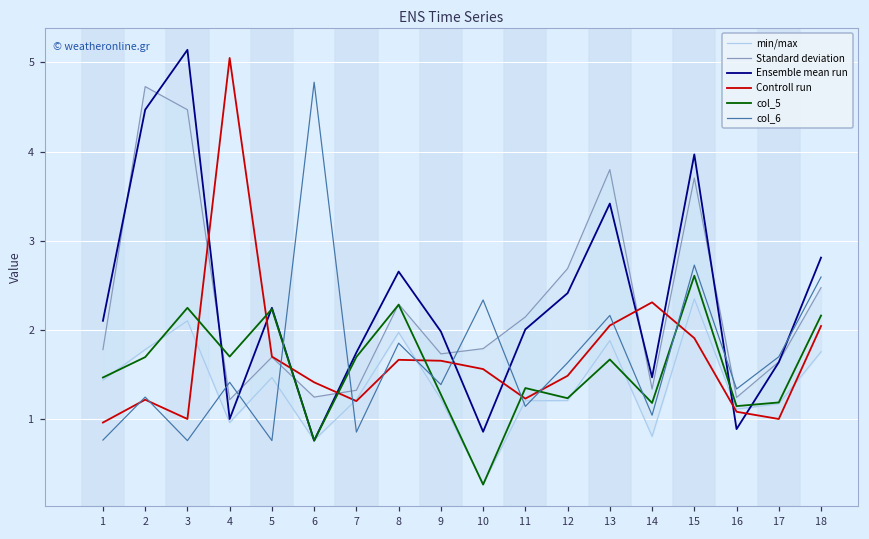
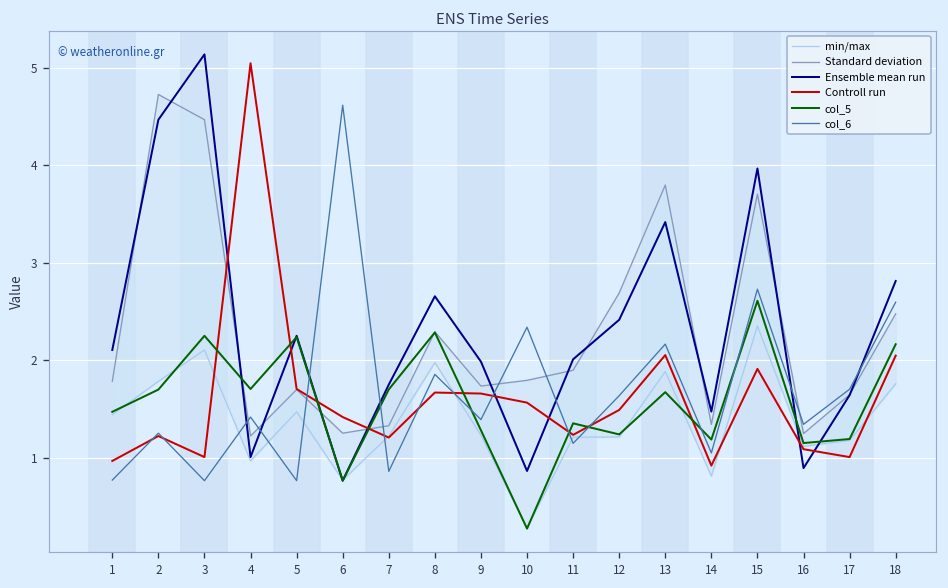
  {
    "min/max": {
      "2": 1.8,
      "3": 2.1,
      "4": 1.0,
      "5": 1.5,
      "8": 2.0,
      "9": 1.2,
      "13": 1.9,
      "14": 0.8,
      "15": 2.4,
      "18": 1.8
    },
    "Standard deviation": {
      "1": 1.8,
      "2": 4.7,
      "3": 4.5,
      "4": 1.2,
      "6": 1.3,
      "7": 1.3,
      "9": 1.7,
      "10": 1.8,
-     "11": 2.1,
+     "11": 1.9,
      "12": 2.7,
      "13": 3.8,
      "14": 1.3,
      "15": 3.7,
      "16": 1.2,
      "18": 2.5
    },
    "Ensemble mean run": {
      "1": 2.1,
      "2": 4.5,
      "3": 5.1,
      "4": 1.0,
      "7": 1.7,
      "8": 2.7,
      "9": 2.0,
      "10": 0.9,
      "11": 2.0,
      "12": 2.4,
      "13": 3.4,
      "14": 1.5,
      "15": 4.0,
      "16": 0.9,
      "18": 2.8
    },
    "Controll run": {
      "1": 1.0,
      "3": 1.0,
      "4": 5.0,
      "6": 1.4,
      "8": 1.7,
      "9": 1.7,
      "10": 1.6,
      "12": 1.5,
      "13": 2.1,
-     "14": 2.3,
+     "14": 0.9,
      "15": 1.9,
      "17": 1.0,
      "18": 2.0
    },
    "col_5": {
      "2": 1.7,
      "3": 2.3,
      "4": 1.7,
      "7": 1.7,
      "9": 1.3,
      "11": 1.4,
      "13": 1.7,
      "14": 1.2,
      "15": 2.6,
      "16": 1.1,
      "18": 2.2
    },
    "col_6": {
      "1": 0.8,
      "3": 0.8,
      "4": 1.4,
      "5": 0.8,
-     "6": 4.8,
+     "6": 4.6,
      "7": 0.9,
      "8": 1.9,
      "9": 1.4,
      "10": 2.3,
      "11": 1.1,
      "12": 1.6,
      "13": 2.2,
      "14": 1.0,
      "15": 2.7,
      "16": 1.3,
      "17": 1.7,
      "18": 2.6
    }
  }
